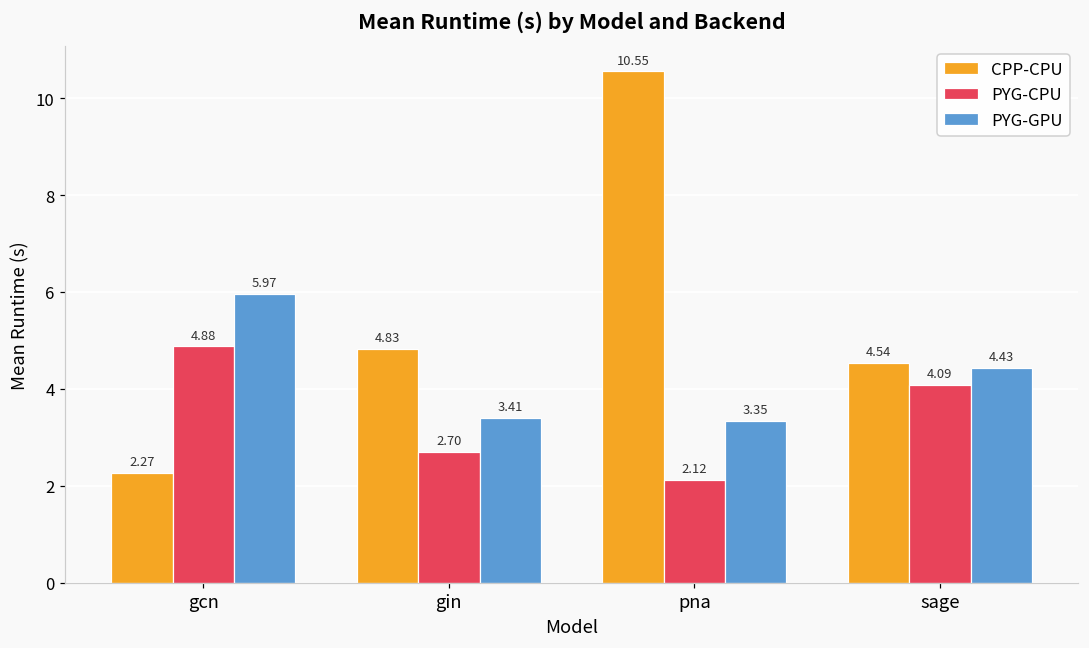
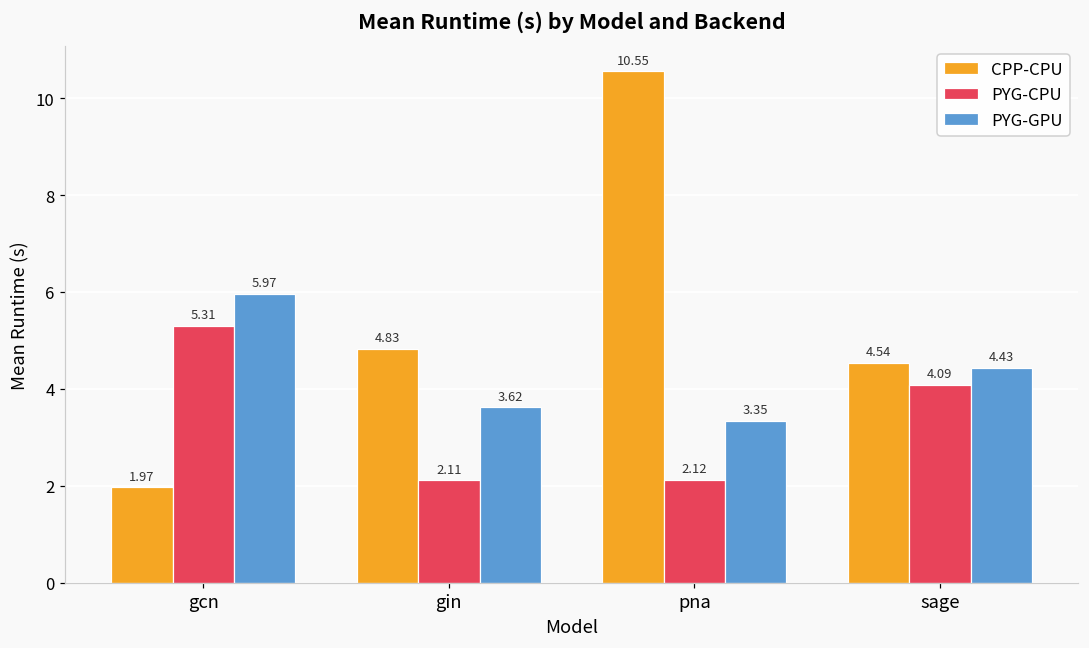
  {
    "CPP-CPU": {
-     "gcn": 2.27,
+     "gcn": 1.97,
      "gin": 4.83,
      "pna": 10.55,
      "sage": 4.54
    },
    "PYG-CPU": {
-     "gcn": 4.88,
-     "gin": 2.70,
+     "gcn": 5.31,
+     "gin": 2.11,
      "pna": 2.12,
      "sage": 4.09
    },
    "PYG-GPU": {
      "gcn": 5.97,
-     "gin": 3.41,
+     "gin": 3.62,
      "pna": 3.35,
      "sage": 4.43
    }
  }
